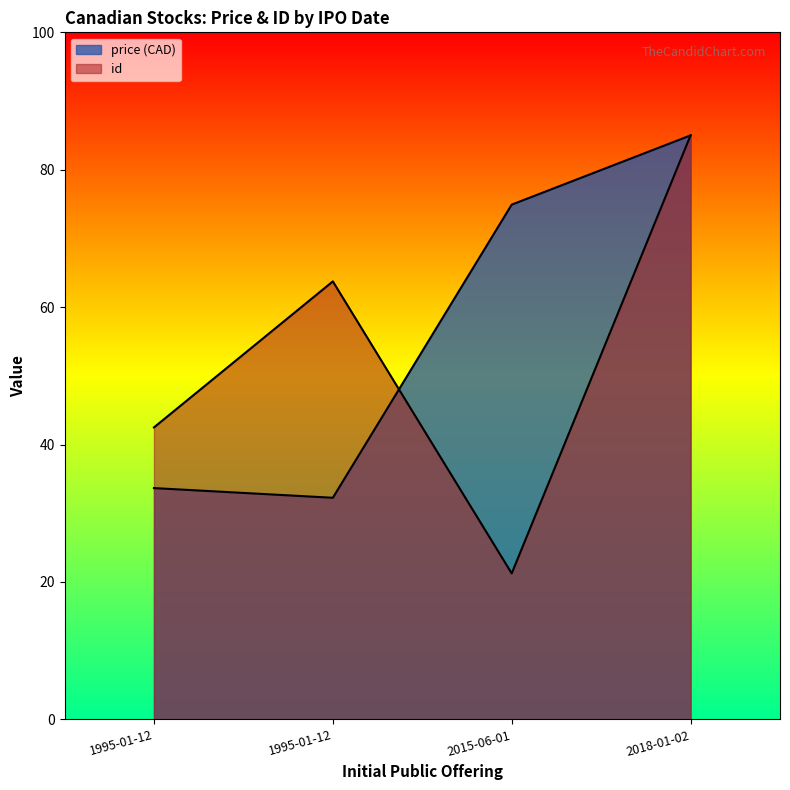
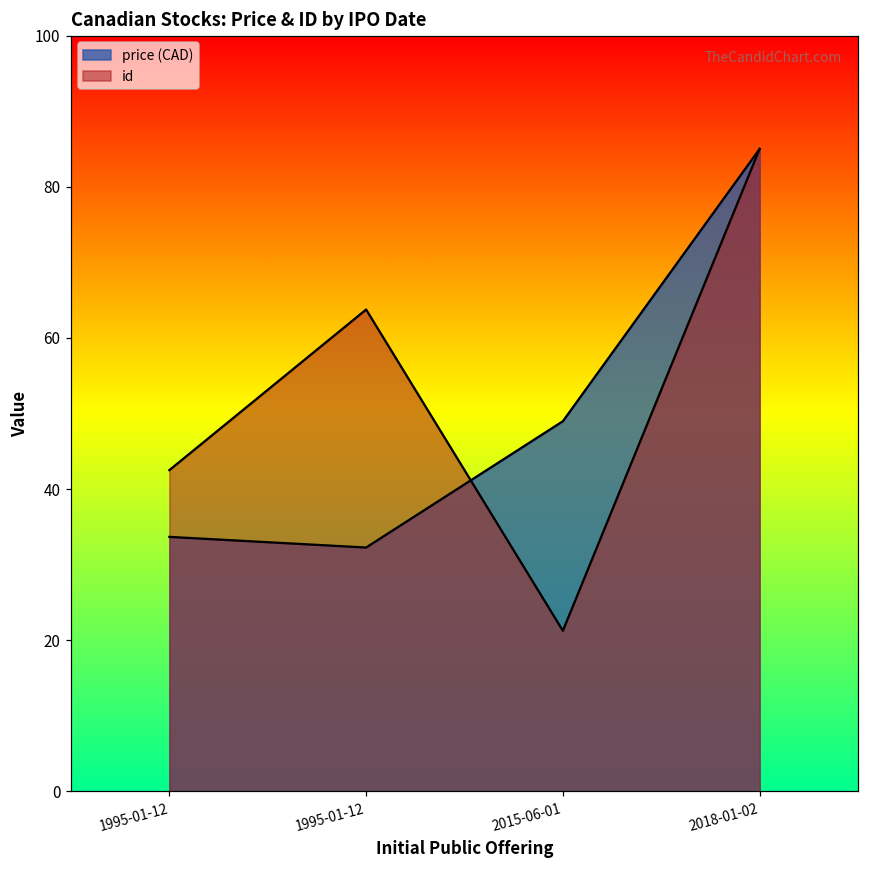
  {
    "price (CAD)": {
-     "2015-06-01": 75
+     "2015-06-01": 49
    },
    "id": {
      "2015-06-01": 21
    }
  }
